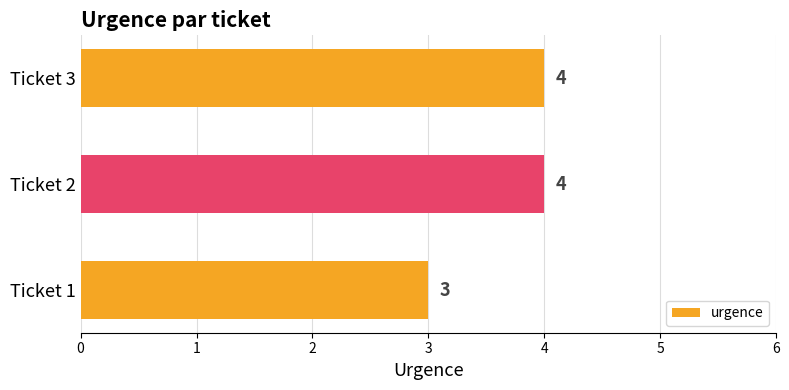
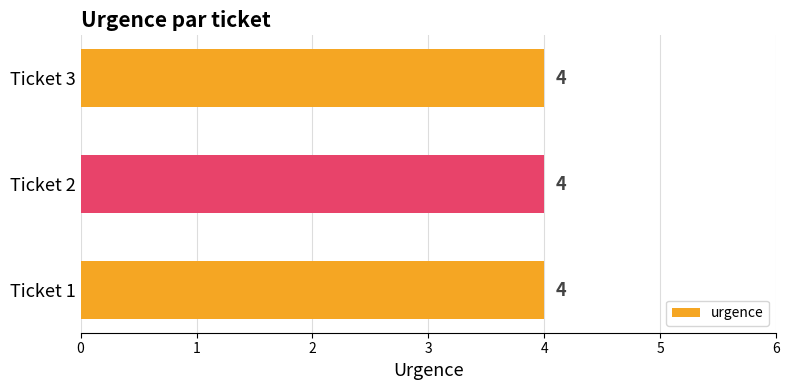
  {
    "Ticket 3": 4,
    "Ticket 2": 4,
-   "Ticket 1": 3
+   "Ticket 1": 4
  }
